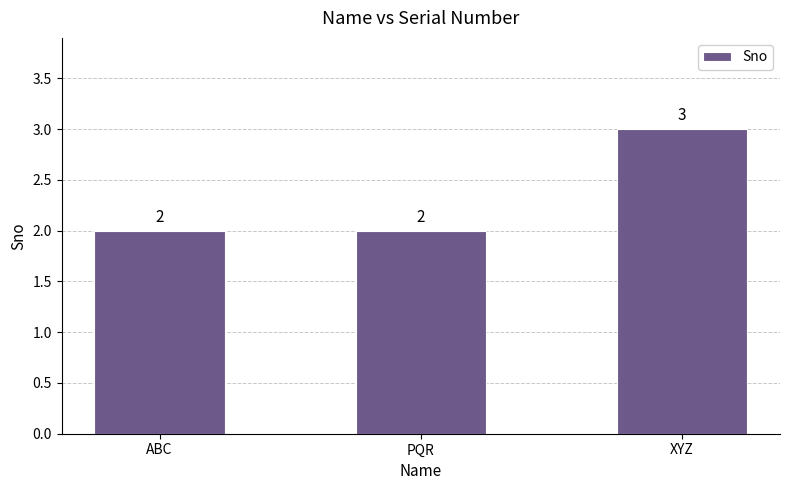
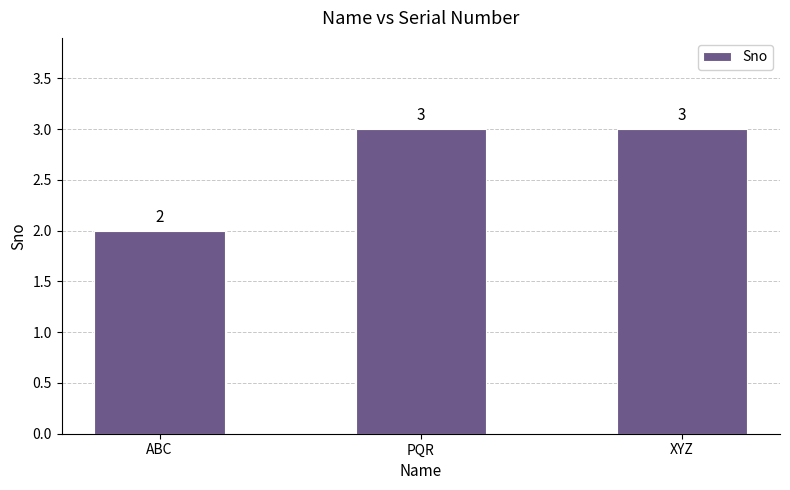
  {
    "ABC": 2,
-   "PQR": 2,
+   "PQR": 3,
    "XYZ": 3
  }
